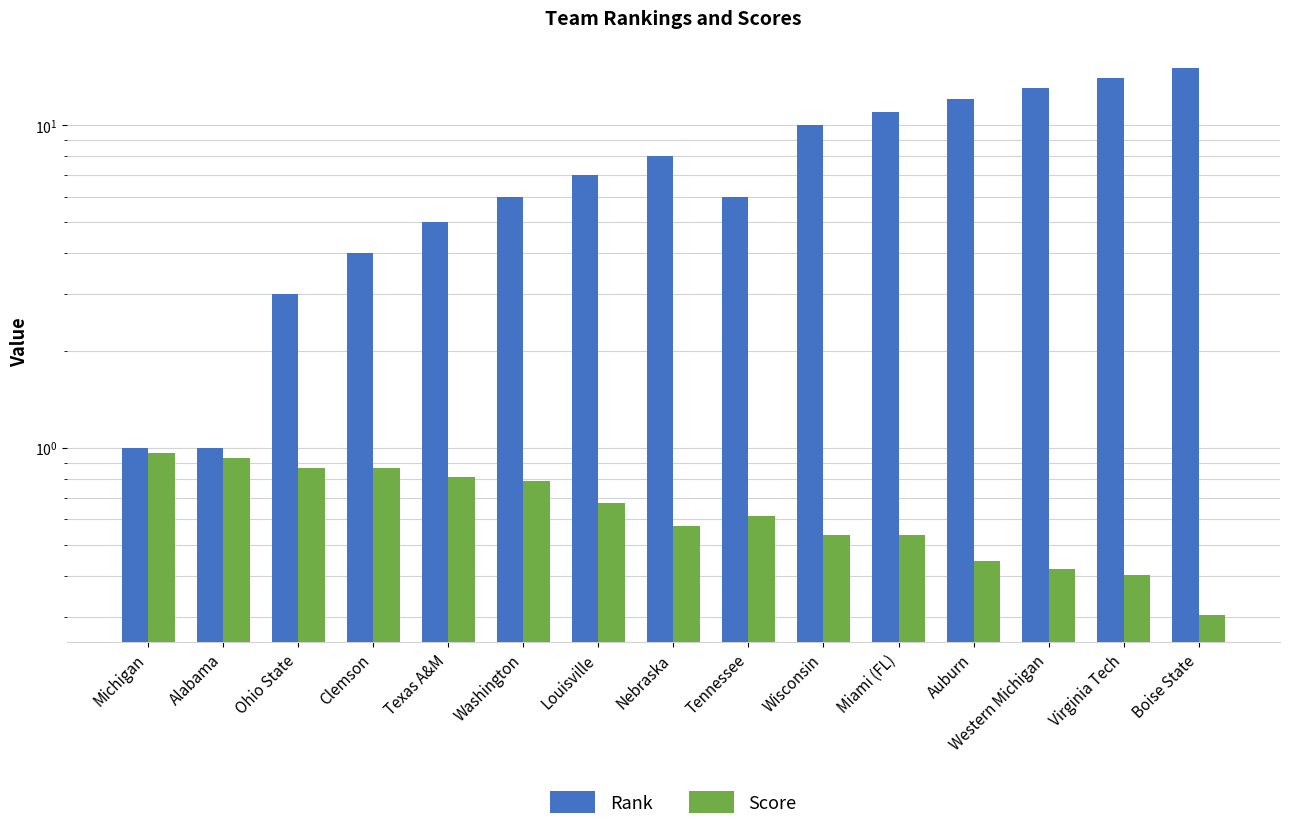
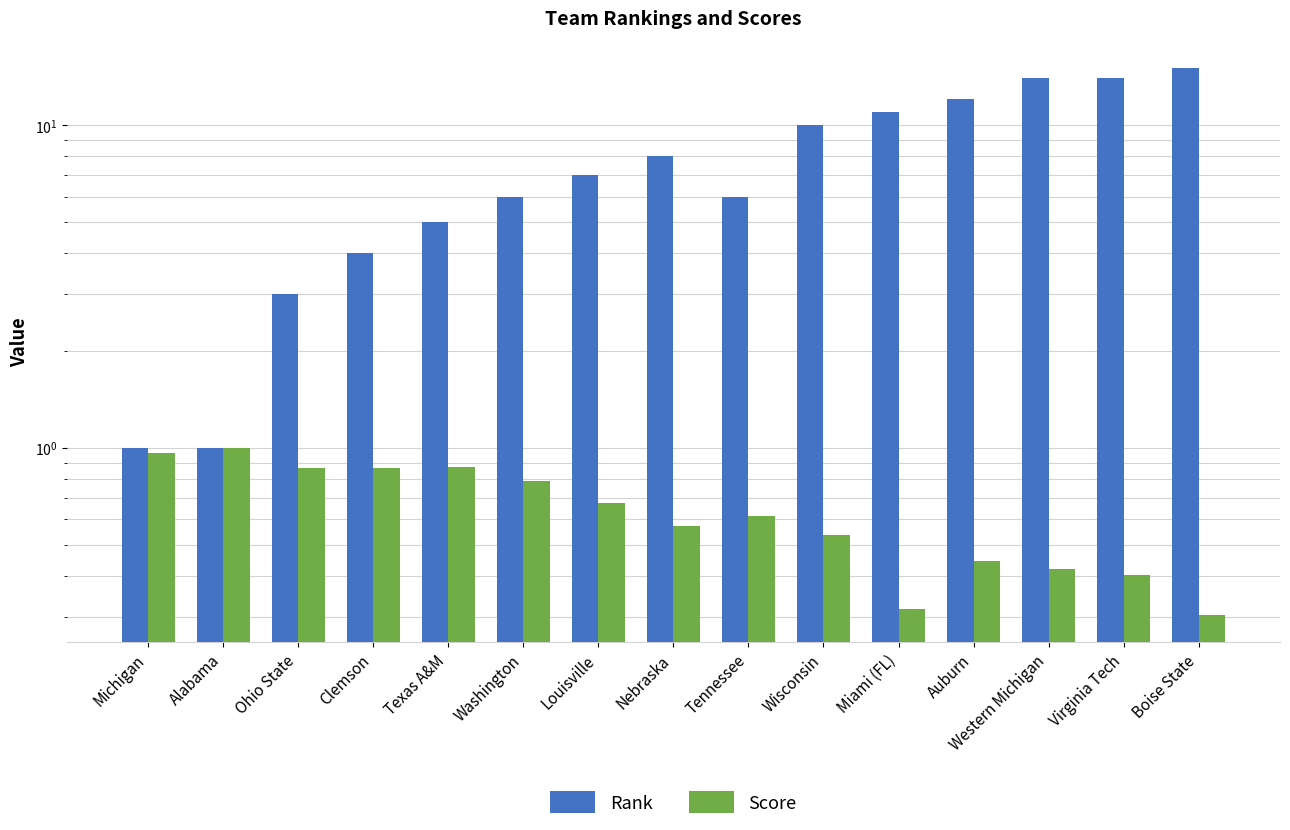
  {
    "Rank": {
      "Michigan": 1,
      "Alabama": 1,
      "Ohio State": 3,
      "Clemson": 4,
      "Texas A&M": 5,
      "Washington": 6,
      "Louisville": 7,
      "Nebraska": 8,
      "Tennessee": 6,
      "Wisconsin": 10,
      "Miami (FL)": 11,
      "Auburn": 12,
-     "Western Michigan": 13,
+     "Western Michigan": 14,
      "Virginia Tech": 14,
      "Boise State": 15
    },
    "Score": {
      "Michigan": 0.96,
-     "Alabama": 0.93,
+     "Alabama": 1.00,
      "Ohio State": 0.87,
      "Clemson": 0.87,
-     "Texas A&M": 0.81,
+     "Texas A&M": 0.87,
      "Washington": 0.79,
      "Louisville": 0.68,
      "Nebraska": 0.57,
      "Tennessee": 0.62,
      "Wisconsin": 0.54,
-     "Miami (FL)": 0.54,
+     "Miami (FL)": 0.32,
      "Auburn": 0.44,
      "Western Michigan": 0.42,
      "Virginia Tech": 0.40,
      "Boise State": 0.30
    }
  }
